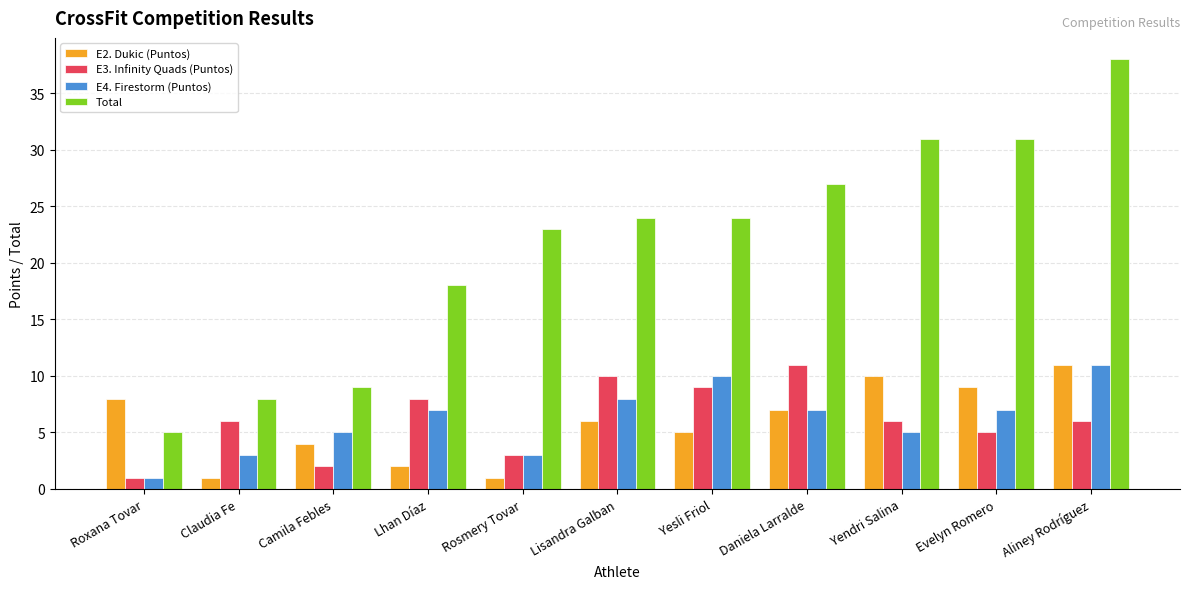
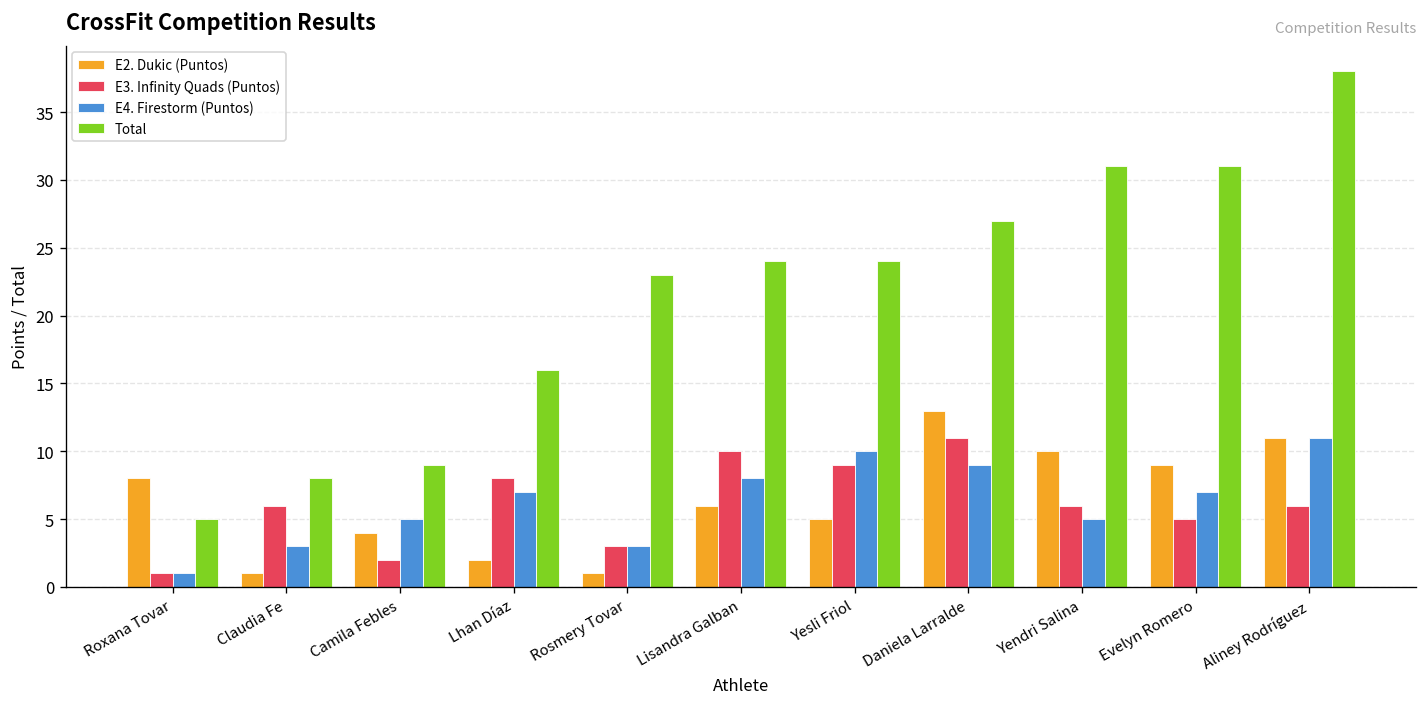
  {
    "E2. Dukic (Puntos)": {
      "Roxana Tovar": 8,
      "Claudia Fe": 1,
      "Camila Febles": 4,
      "Lhan Díaz": 2,
      "Rosmery Tovar": 1,
      "Lisandra Galban": 6,
      "Yesli Friol": 5,
-     "Daniela Larralde": 7,
+     "Daniela Larralde": 13,
      "Yendri Salina": 10,
      "Evelyn Romero": 9,
      "Aliney Rodríguez": 11
    },
    "E3. Infinity Quads (Puntos)": {
      "Roxana Tovar": 1,
      "Claudia Fe": 6,
      "Camila Febles": 2,
      "Lhan Díaz": 8,
      "Rosmery Tovar": 3,
      "Lisandra Galban": 10,
      "Yesli Friol": 9,
      "Daniela Larralde": 11,
      "Yendri Salina": 6,
      "Evelyn Romero": 5,
      "Aliney Rodríguez": 6
    },
    "E4. Firestorm (Puntos)": {
      "Roxana Tovar": 1,
      "Claudia Fe": 3,
      "Camila Febles": 5,
      "Lhan Díaz": 7,
      "Rosmery Tovar": 3,
      "Lisandra Galban": 8,
      "Yesli Friol": 10,
-     "Daniela Larralde": 7,
+     "Daniela Larralde": 9,
      "Yendri Salina": 5,
      "Evelyn Romero": 7,
      "Aliney Rodríguez": 11
    },
    "Total": {
      "Roxana Tovar": 5,
      "Claudia Fe": 8,
      "Camila Febles": 9,
-     "Lhan Díaz": 18,
+     "Lhan Díaz": 16,
      "Rosmery Tovar": 23,
      "Lisandra Galban": 24,
      "Yesli Friol": 24,
      "Daniela Larralde": 27,
      "Yendri Salina": 31,
      "Evelyn Romero": 31,
      "Aliney Rodríguez": 38
    }
  }
